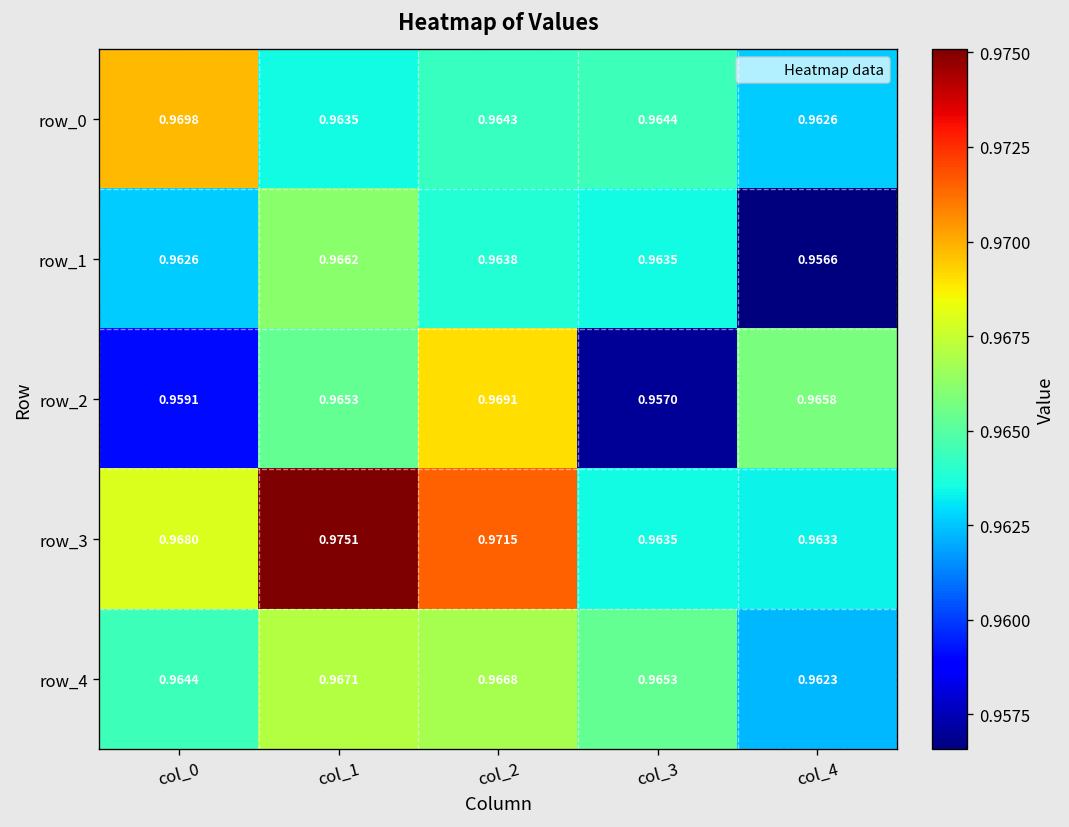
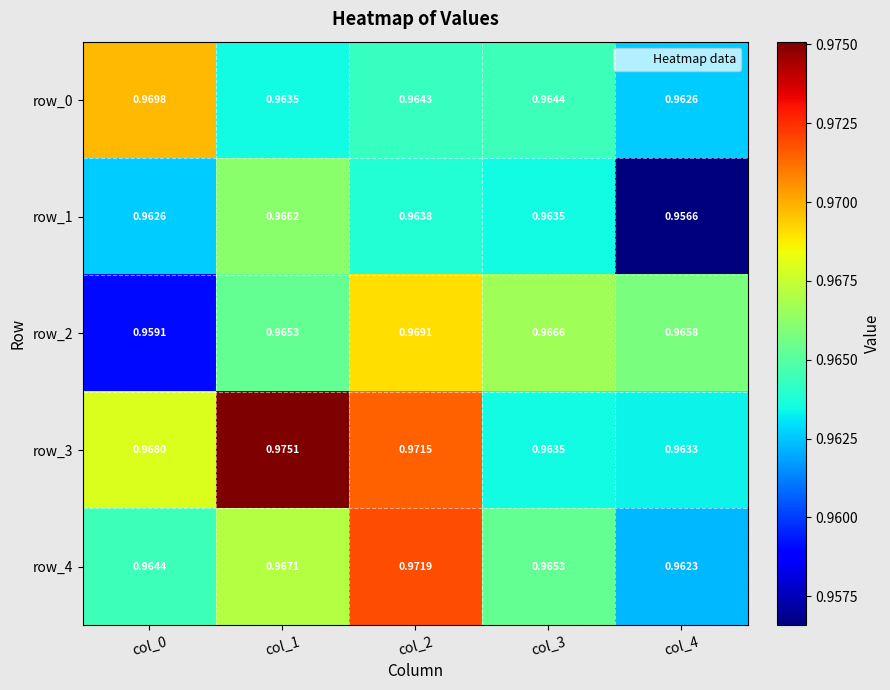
  {
    "row_2": {
-     "col_3": 0.9570
+     "col_3": 0.9666
    },
    "row_4": {
-     "col_2": 0.9668
+     "col_2": 0.9719
    }
  }
